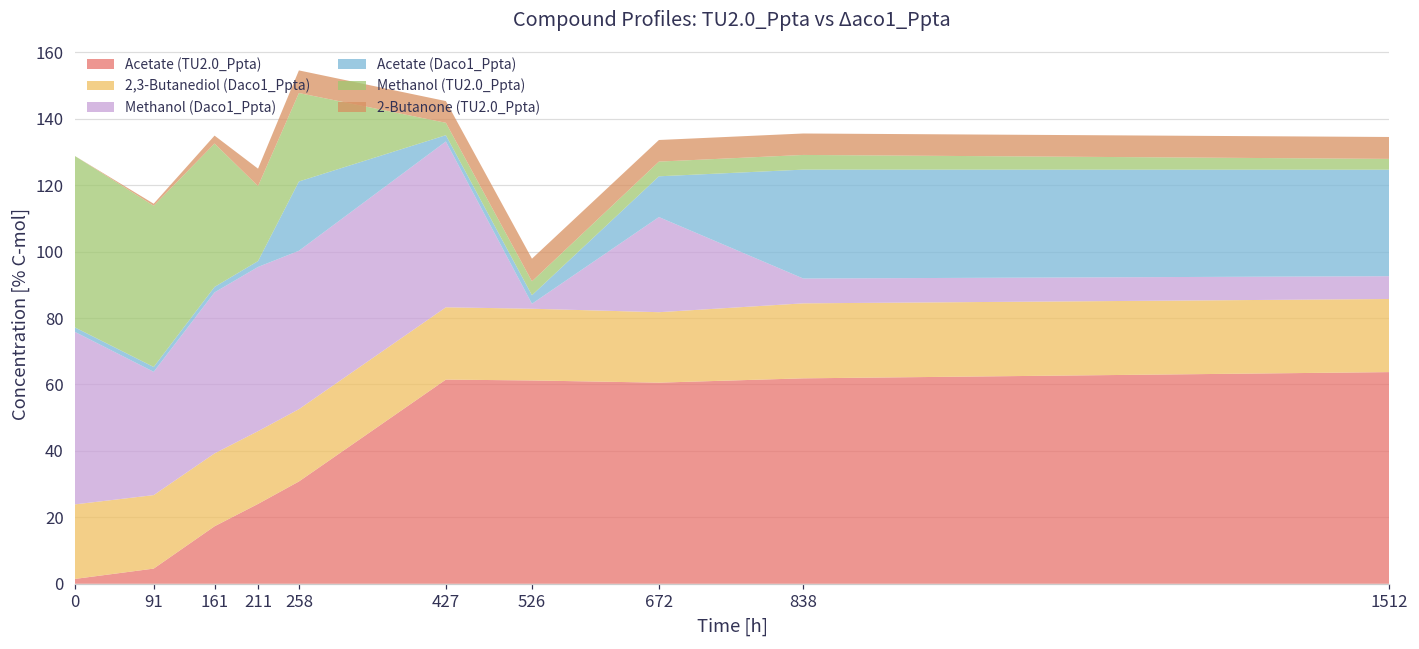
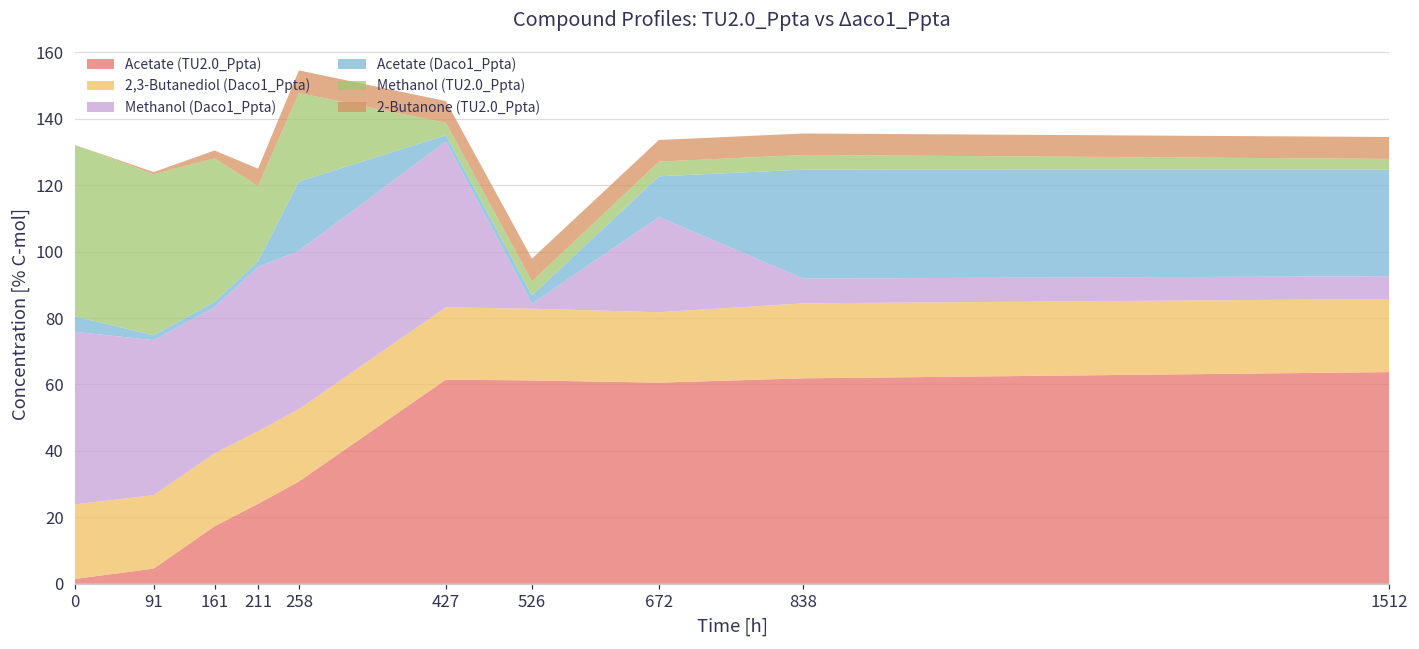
  {
    "Methanol (Daco1_Ppta)": {
      "0": 52,
-     "91": 37,
-     "161": 48,
+     "91": 47,
+     "161": 44,
      "211": 49,
      "258": 48,
      "427": 50,
      "526": 1,
      "672": 29,
      "838": 7,
      "1512": 7
    },
    "Acetate (Daco1_Ppta)": {
-     "0": 1,
+     "0": 5,
      "91": 1,
      "161": 2,
      "211": 2,
      "258": 21,
      "427": 2,
      "526": 3,
      "672": 12,
      "838": 33,
      "1512": 32
    },
    "Methanol (TU2.0_Ppta)": {
      "161": 43,
      "211": 23,
      "258": 27,
      "427": 4,
      "526": 4,
      "672": 4,
      "838": 4,
      "1512": 3
    }
  }
